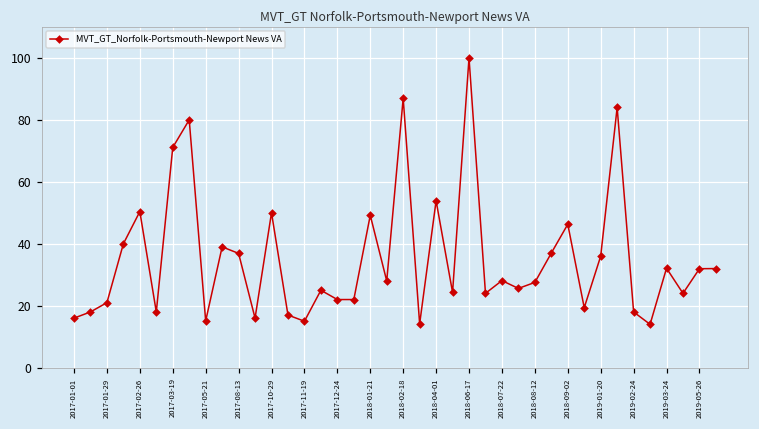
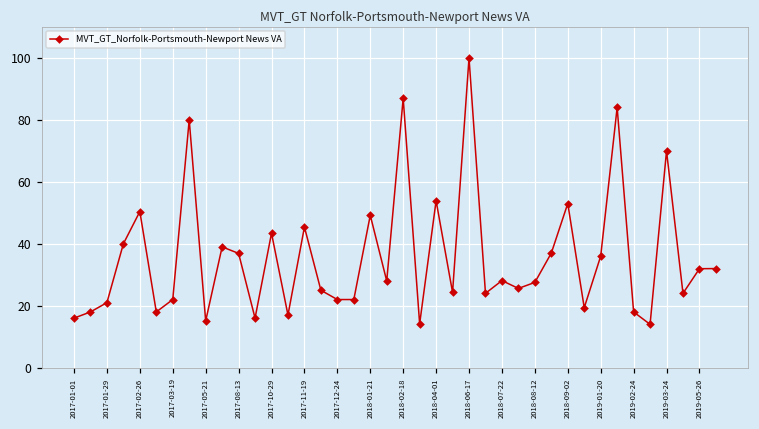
  {
    "2017-01-01": 16,
    "2017-01-29": 21,
    "2017-02-26": 50,
-   "2017-03-19": 71,
+   "2017-03-19": 22,
    "2017-05-21": 15,
    "2017-08-13": 37,
-   "2017-10-29": 50,
-   "2017-11-19": 15,
+   "2017-10-29": 43,
+   "2017-11-19": 45,
    "2017-12-24": 22,
    "2018-01-21": 49,
    "2018-02-18": 87,
    "2018-04-01": 54,
    "2018-06-17": 100,
    "2018-07-22": 28,
    "2018-08-12": 28,
-   "2018-09-02": 46,
+   "2018-09-02": 53,
    "2019-01-20": 36,
    "2019-02-24": 18,
-   "2019-03-24": 32,
+   "2019-03-24": 70,
    "2019-05-26": 32
  }
